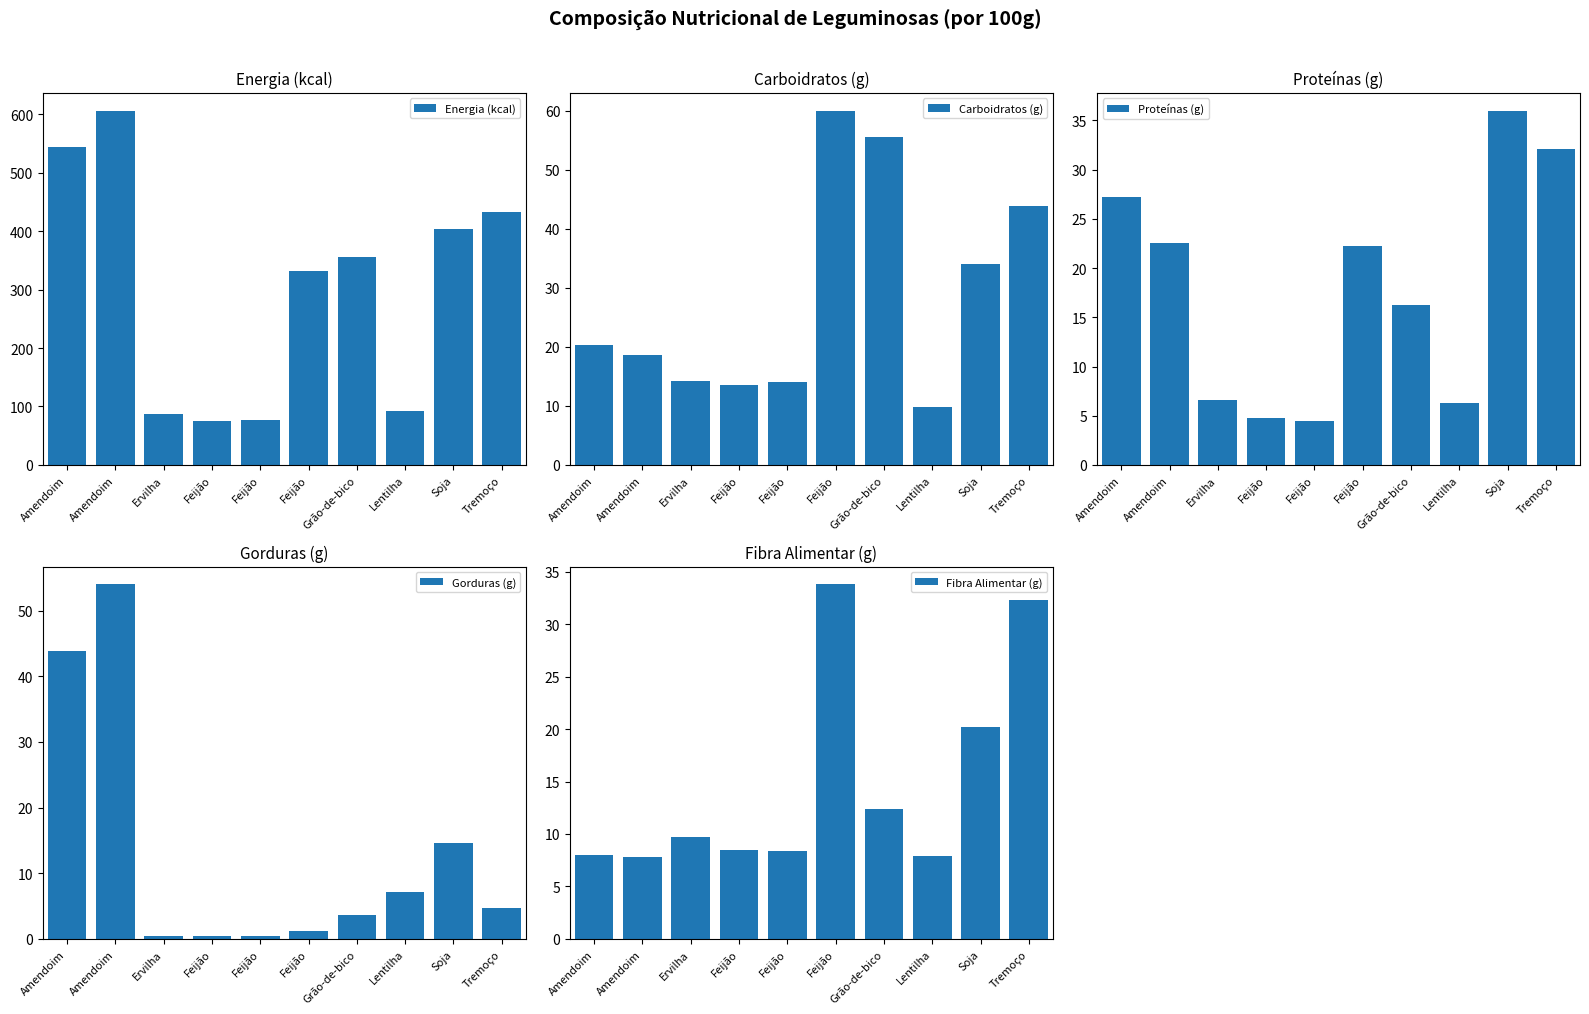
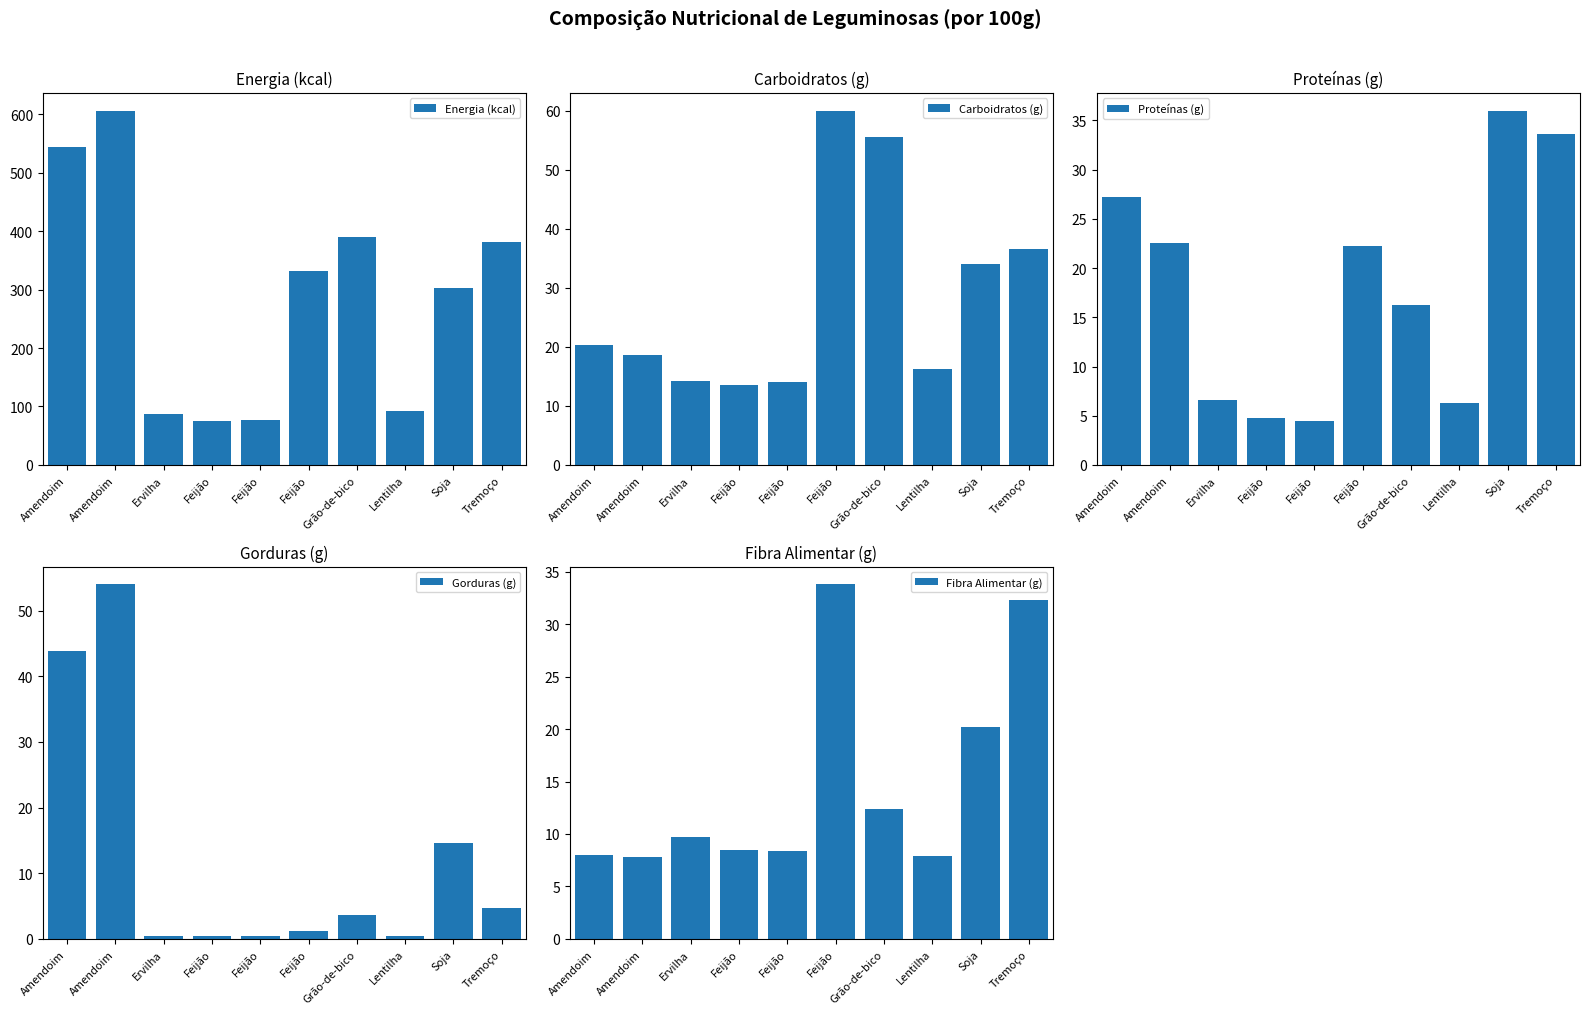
  {
    "Energia (kcal)": {
      "Ervilha": 90,
-     "Grão-de-bico": 360,
+     "Grão-de-bico": 390,
      "Lentilha": 90,
-     "Soja": 400,
-     "Tremoço": 430
+     "Soja": 300,
+     "Tremoço": 380
    },
    "Carboidratos (g)": {
      "Ervilha": 14,
      "Grão-de-bico": 56,
-     "Lentilha": 10,
+     "Lentilha": 16,
      "Soja": 34,
-     "Tremoço": 44
+     "Tremoço": 37
    },
    "Proteínas (g)": {
      "Ervilha": 7,
      "Grão-de-bico": 16,
      "Lentilha": 6,
      "Soja": 36,
-     "Tremoço": 32
+     "Tremoço": 34
    },
    "Gorduras (g)": {
      "Ervilha": 1,
      "Grão-de-bico": 4,
-     "Lentilha": 7,
+     "Lentilha": 1,
      "Soja": 15,
      "Tremoço": 5
    },
    "Fibra Alimentar (g)": {
      "Ervilha": 9.7,
      "Grão-de-bico": 12.4,
      "Lentilha": 7.9,
      "Soja": 20.2,
      "Tremoço": 32.3
    }
  }
